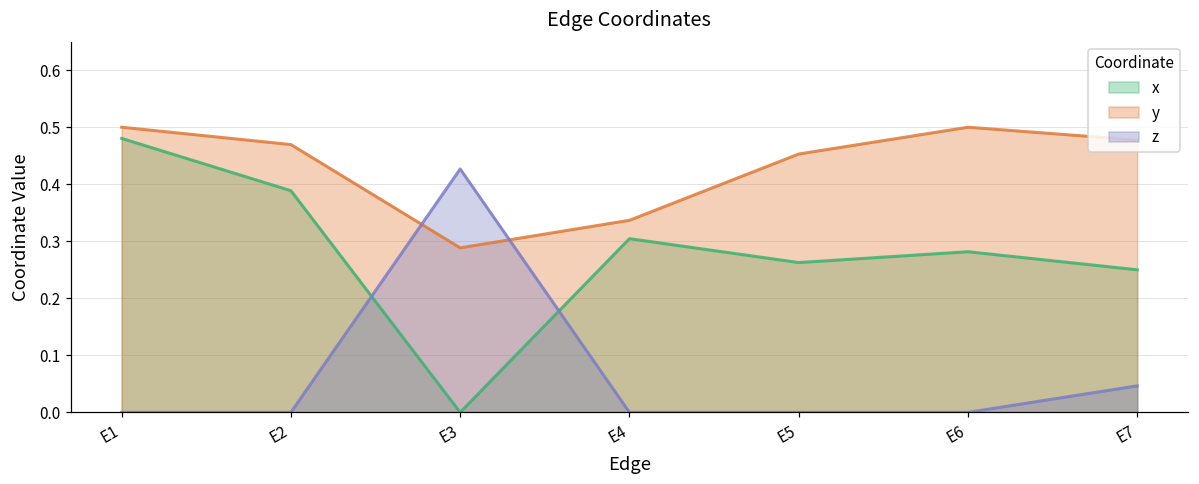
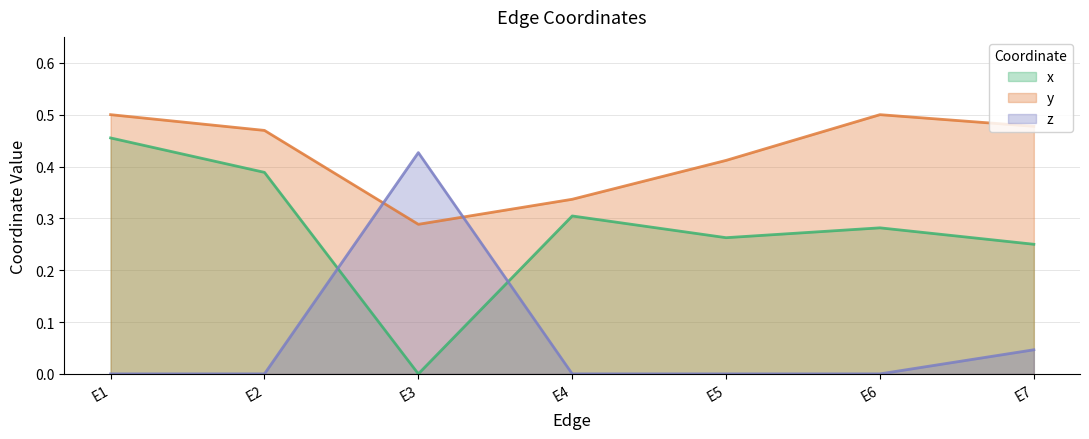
  {
    "x": {
-     "E1": 0.48,
+     "E1": 0.46,
      "E2": 0.39,
      "E3": 0.00,
      "E4": 0.30,
      "E5": 0.26,
      "E6": 0.28,
      "E7": 0.25
    },
    "y": {
      "E1": 0.50,
      "E2": 0.47,
      "E3": 0.29,
      "E4": 0.34,
-     "E5": 0.45,
+     "E5": 0.41,
      "E6": 0.50
    },
    "z": {
      "E1": 0.00,
      "E2": 0.00,
      "E3": 0.43,
      "E4": 0.00,
      "E5": 0.00,
      "E6": 0.00,
      "E7": 0.05
    }
  }
